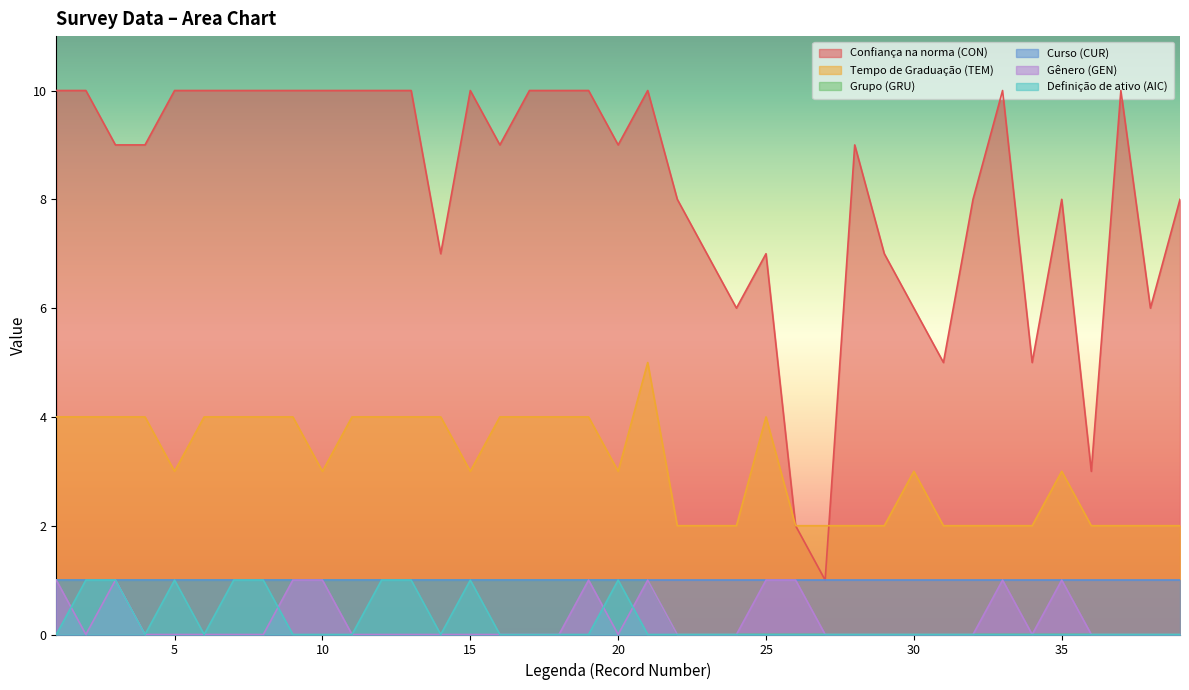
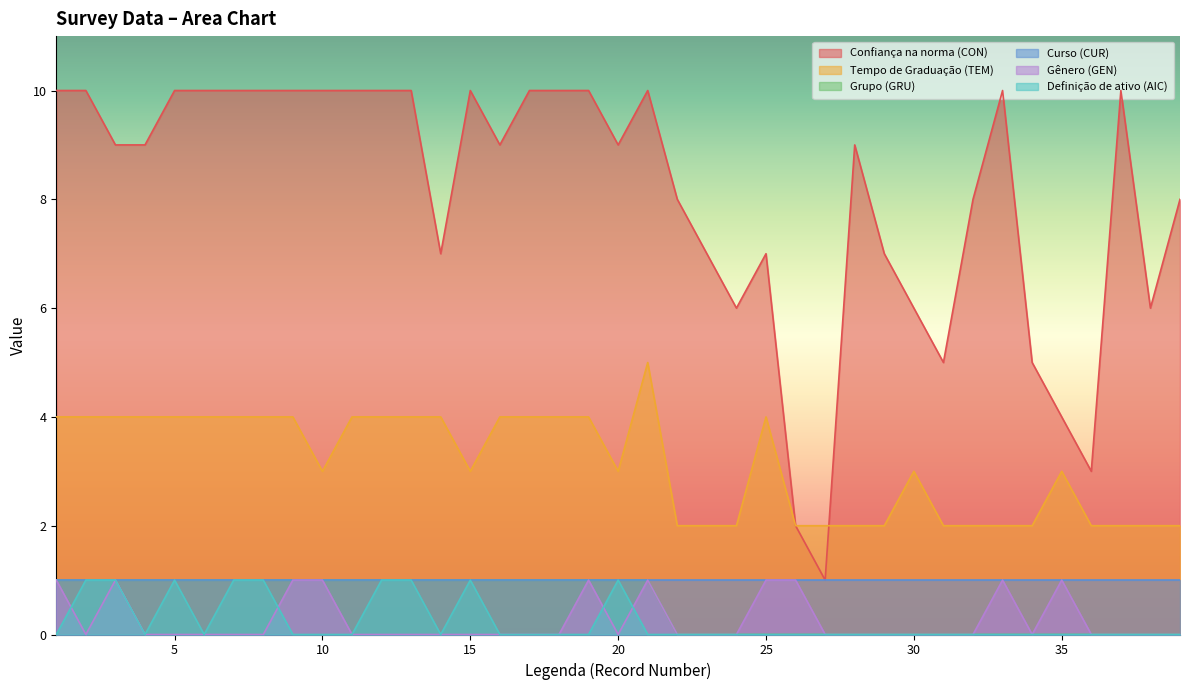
  {
    "Confiança na norma (CON)": {
      "5": 10,
      "10": 10,
      "15": 10,
      "20": 9,
      "25": 7,
      "30": 6,
-     "35": 8
+     "35": 4
    },
    "Tempo de Graduação (TEM)": {
-     "5": 3,
+     "5": 4,
      "10": 3,
      "15": 3,
      "20": 3,
      "25": 4,
      "30": 3,
      "35": 3
    },
    "Gênero (GEN)": {
      "5": 0,
      "15": 0,
      "20": 0
    }
  }
